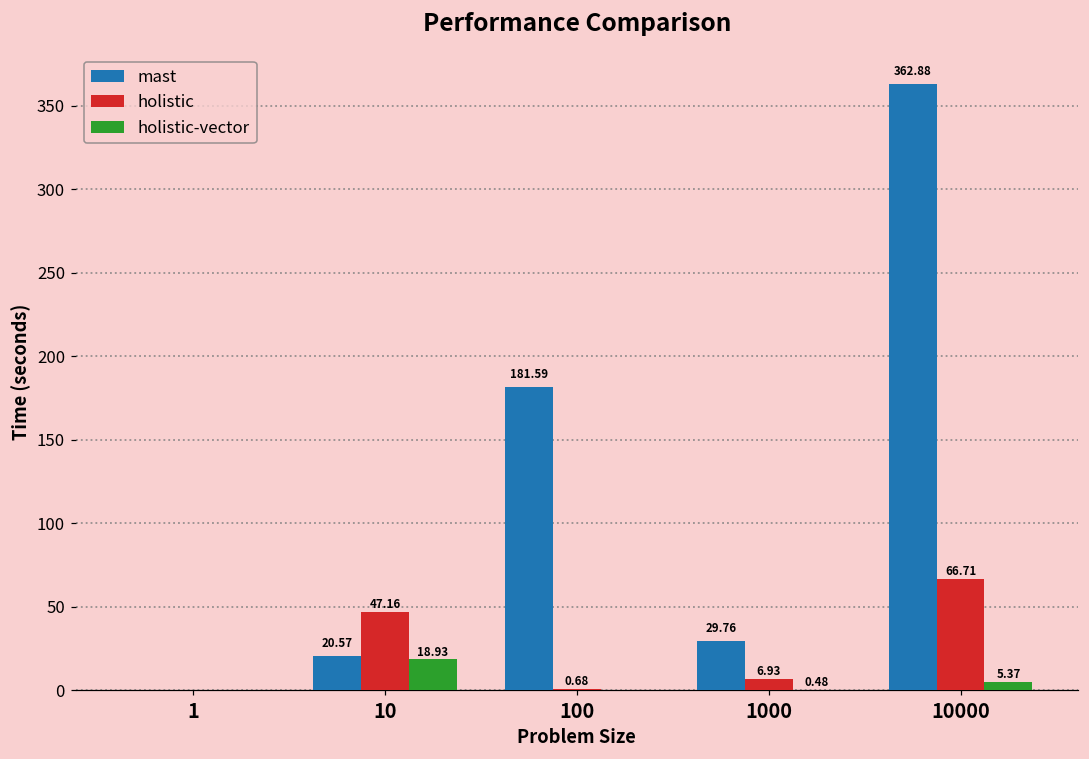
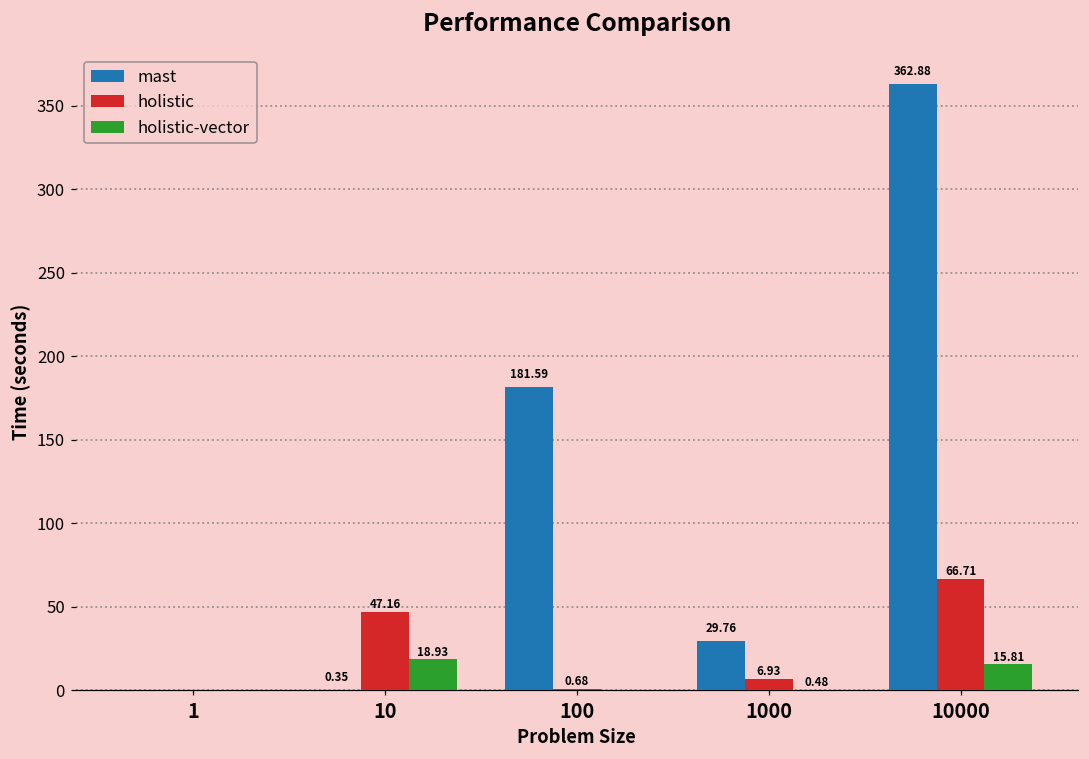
  {
    "mast": {
-     "10": 20.57,
+     "10": 0.35,
      "100": 181.59,
      "1000": 29.76,
      "10000": 362.88
    },
    "holistic": {
      "10": 47.16,
      "100": 0.68,
      "1000": 6.93,
      "10000": 66.71
    },
    "holistic-vector": {
      "10": 18.93,
      "1000": 0.48,
-     "10000": 5.37
+     "10000": 15.81
    }
  }
